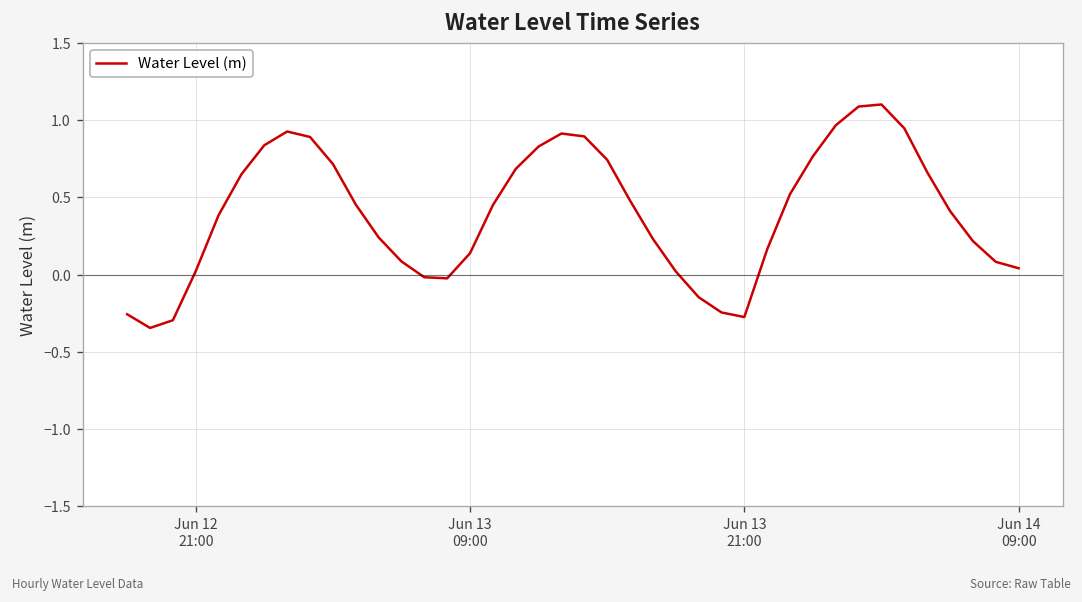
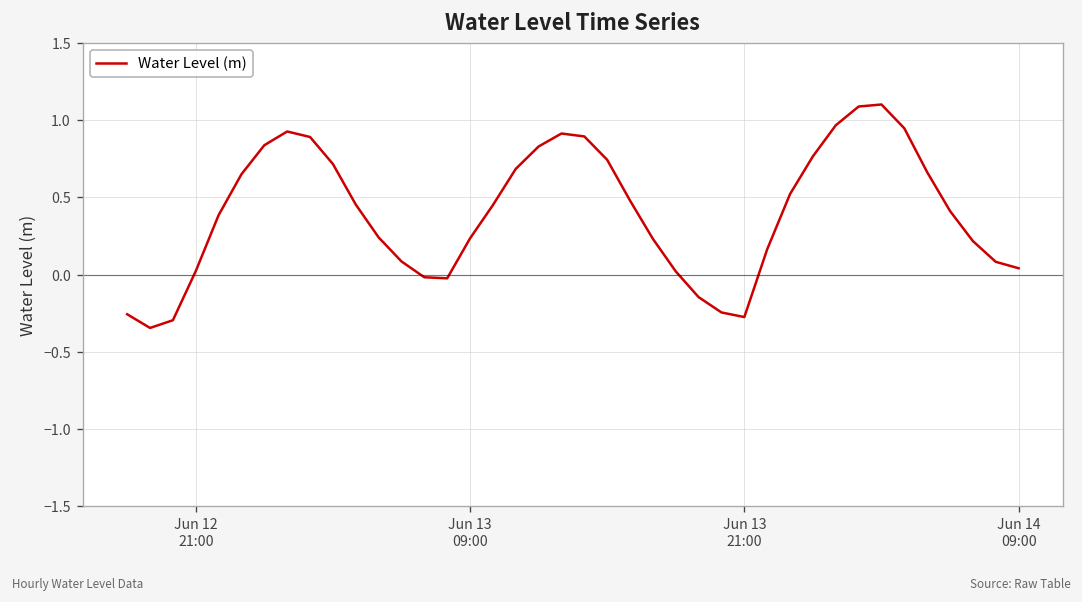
  {
    "Jun 12 21:00": 0.02,
-   "Jun 13 09:00": 0.14,
+   "Jun 13 09:00": 0.23,
    "Jun 13 21:00": -0.27,
    "Jun 14 09:00": 0.04
  }
